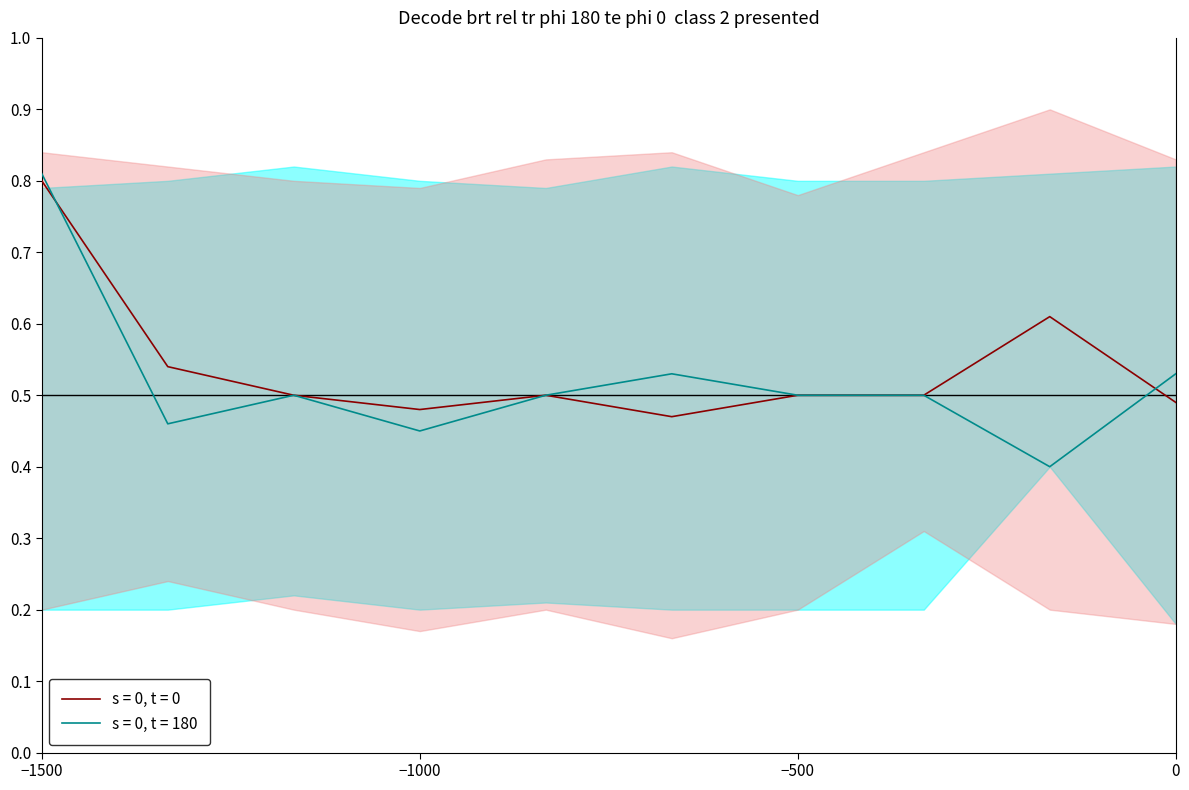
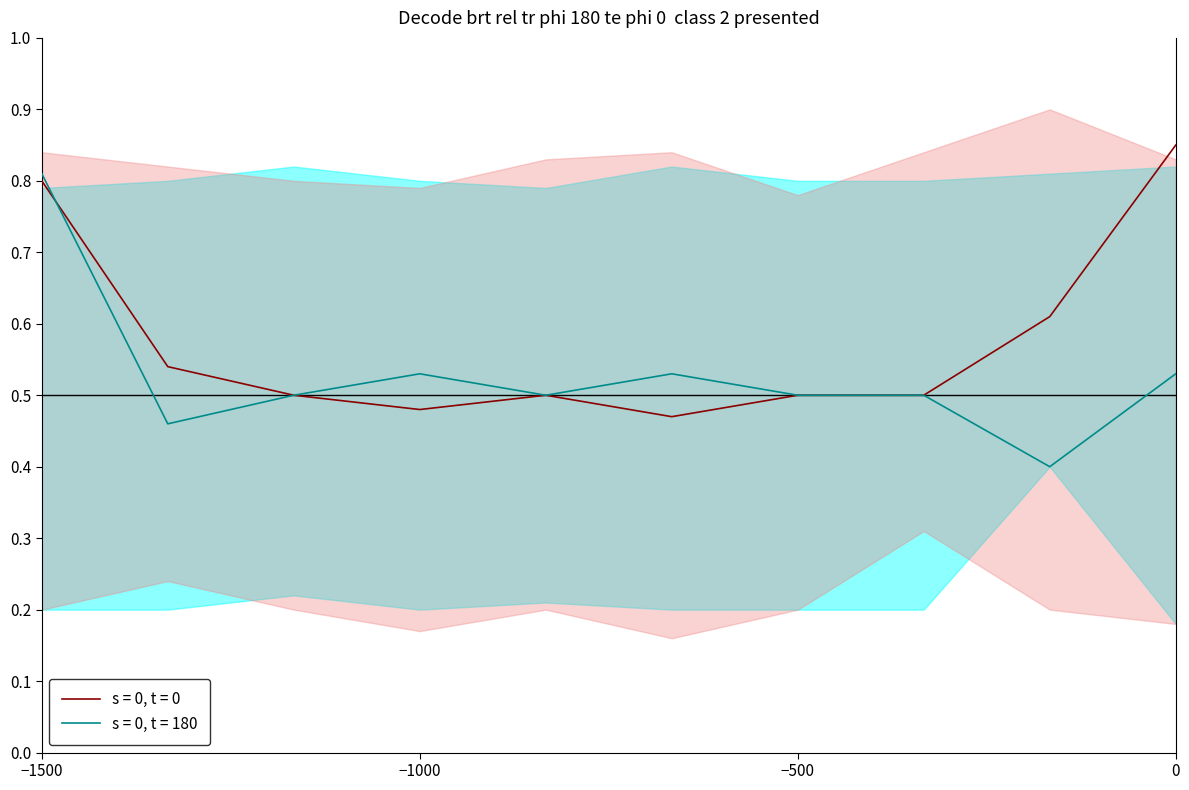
  {
    "s = 0, t = 0": {
      "−1500": 0.80,
      "−1000": 0.48,
-     "0": 0.49
+     "0": 0.85
    },
    "s = 0, t = 180": {
      "−1500": 0.81,
-     "−1000": 0.45,
+     "−1000": 0.53,
      "0": 0.53
    }
  }
